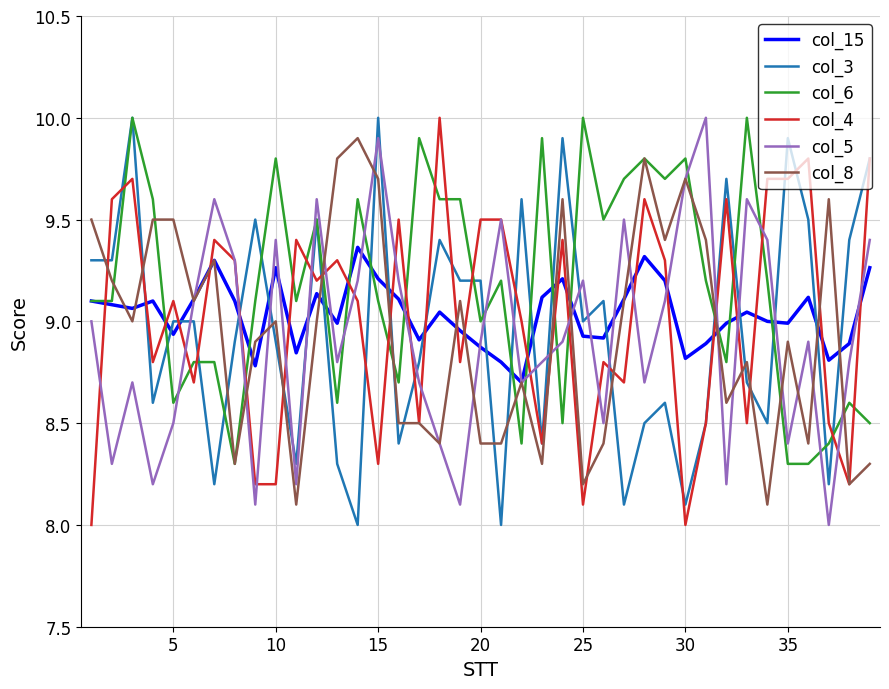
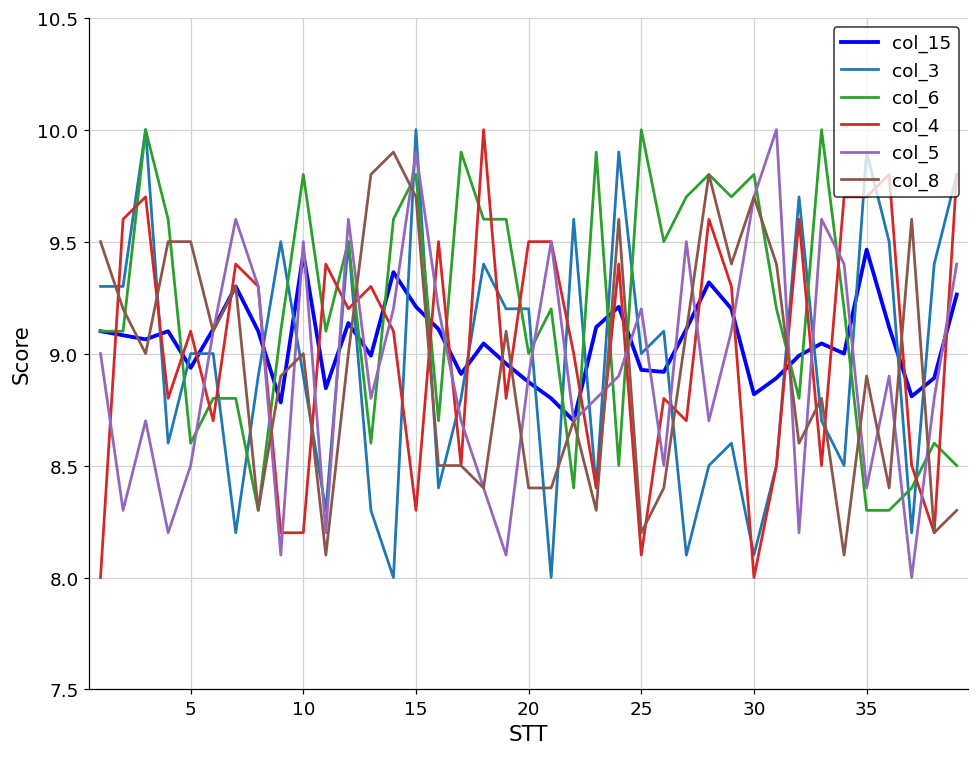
  {
    "col_15": {
      "5": 8.94,
-     "10": 9.26,
+     "10": 9.45,
      "15": 9.21,
      "20": 8.87,
      "25": 8.93,
      "30": 8.82,
-     "35": 8.99
+     "35": 9.46
    },
    "col_3": {
      "5": 9.00,
      "10": 8.90,
      "15": 10.00,
      "20": 9.20,
      "25": 9.00,
      "30": 8.10
    },
    "col_6": {
      "5": 8.6,
      "10": 9.8,
-     "15": 9.1,
+     "15": 9.8,
      "20": 9.0,
      "25": 10.0,
      "30": 9.8,
      "35": 8.3
    },
    "col_4": {
      "5": 9.10,
      "10": 8.20,
      "15": 8.30,
      "20": 9.50,
      "25": 8.10,
      "30": 8.00
    },
    "col_5": {
      "5": 8.5,
-     "10": 9.4,
+     "10": 9.5,
      "15": 9.9,
      "20": 8.9,
      "25": 9.2,
      "35": 8.4
    },
    "col_8": {
      "5": 9.50,
      "10": 9.00,
      "15": 9.70,
      "20": 8.40,
      "25": 8.20,
      "35": 8.90
    }
  }
